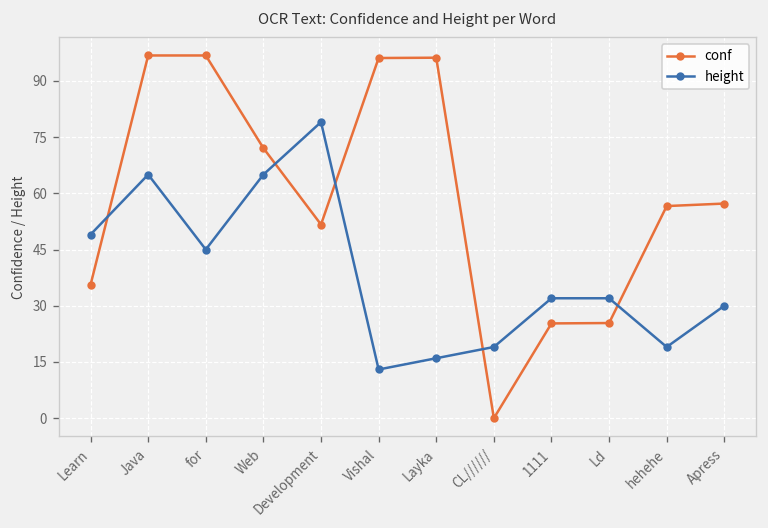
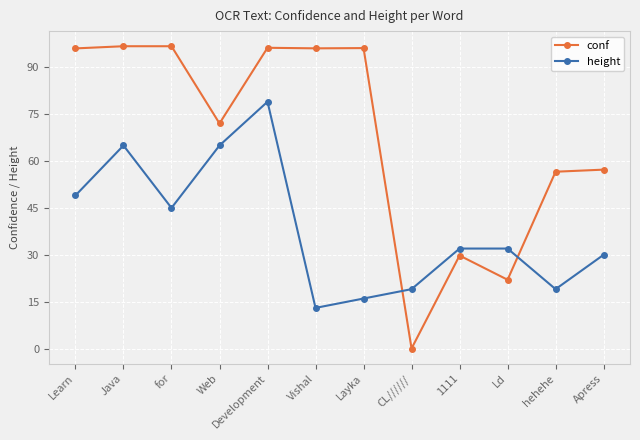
  {
    "conf": {
-     "Learn": 36,
+     "Learn": 96,
      "Java": 97,
      "for": 97,
      "Web": 72,
-     "Development": 52,
+     "Development": 96,
      "Vishal": 96,
      "Layka": 96,
      "CL//////": 0,
-     "1111": 25,
-     "Ld": 25,
+     "1111": 30,
+     "Ld": 22,
      "hehehe": 57,
      "Apress": 57
    },
    "height": {
      "Learn": 49,
      "Java": 65,
      "for": 45,
      "Web": 65,
      "Development": 79,
      "Vishal": 13,
      "Layka": 16,
      "CL//////": 19,
      "1111": 32,
      "Ld": 32,
      "hehehe": 19,
      "Apress": 30
    }
  }
